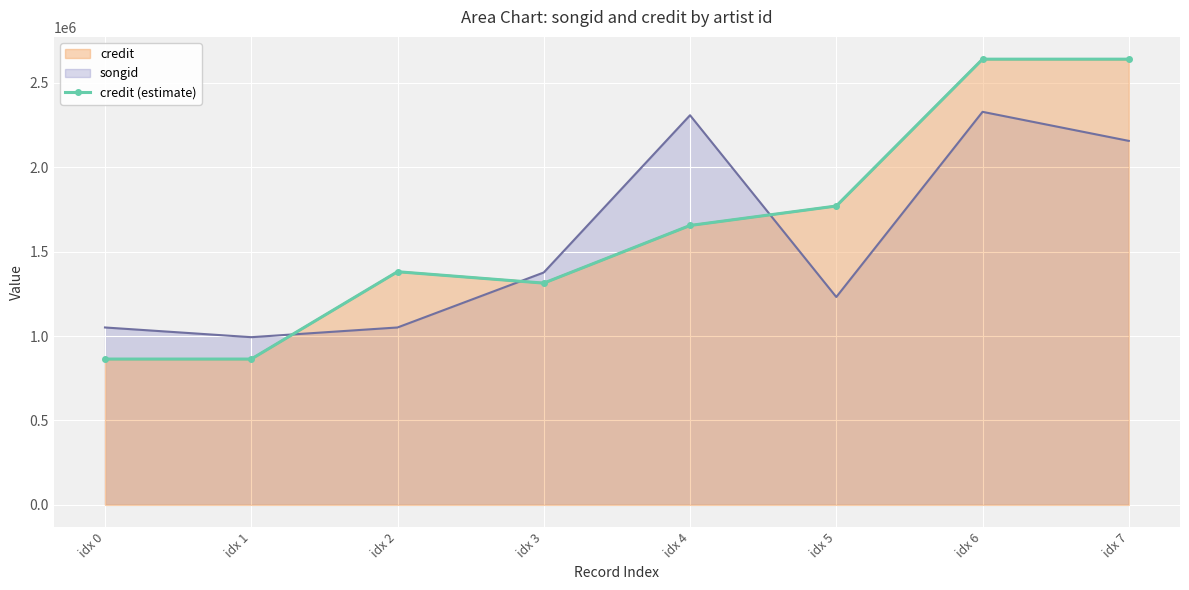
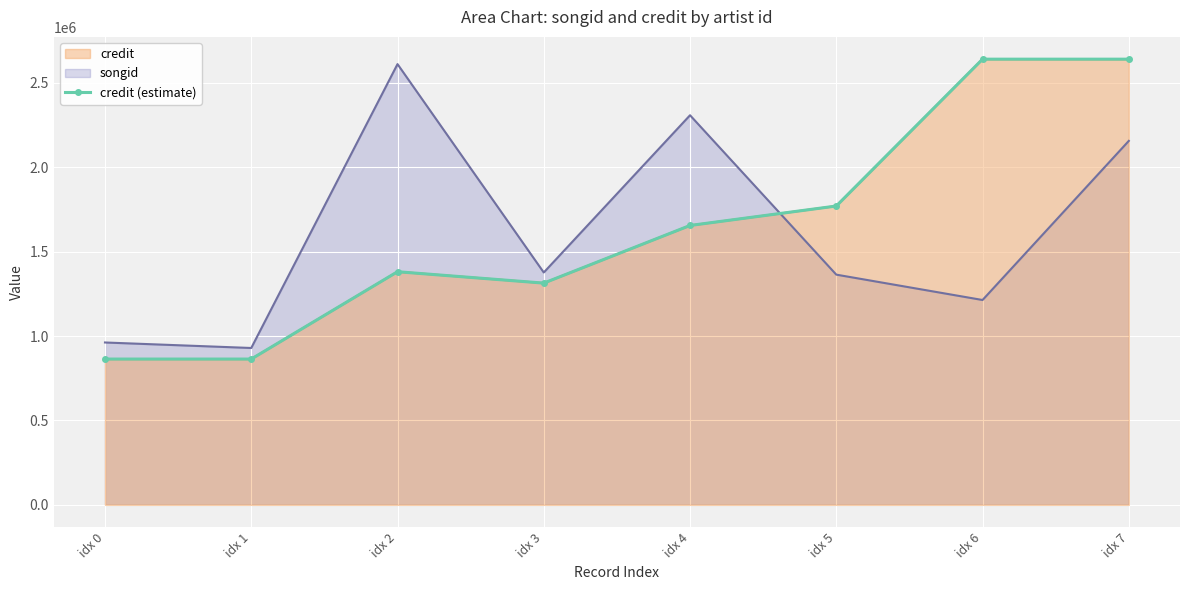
  {
    "credit": {
      "idx 0": 860000,
      "idx 1": 860000,
      "idx 2": 1380000,
      "idx 3": 1310000,
      "idx 4": 1650000,
      "idx 5": 1770000,
      "idx 6": 2640000,
      "idx 7": 2640000
    },
    "songid": {
-     "idx 0": 1050000,
-     "idx 1": 990000,
-     "idx 2": 1050000,
+     "idx 0": 960000,
+     "idx 1": 930000,
+     "idx 2": 2610000,
      "idx 3": 1380000,
      "idx 4": 2310000,
-     "idx 5": 1230000,
-     "idx 6": 2330000,
+     "idx 5": 1360000,
+     "idx 6": 1210000,
      "idx 7": 2160000
    }
  }
